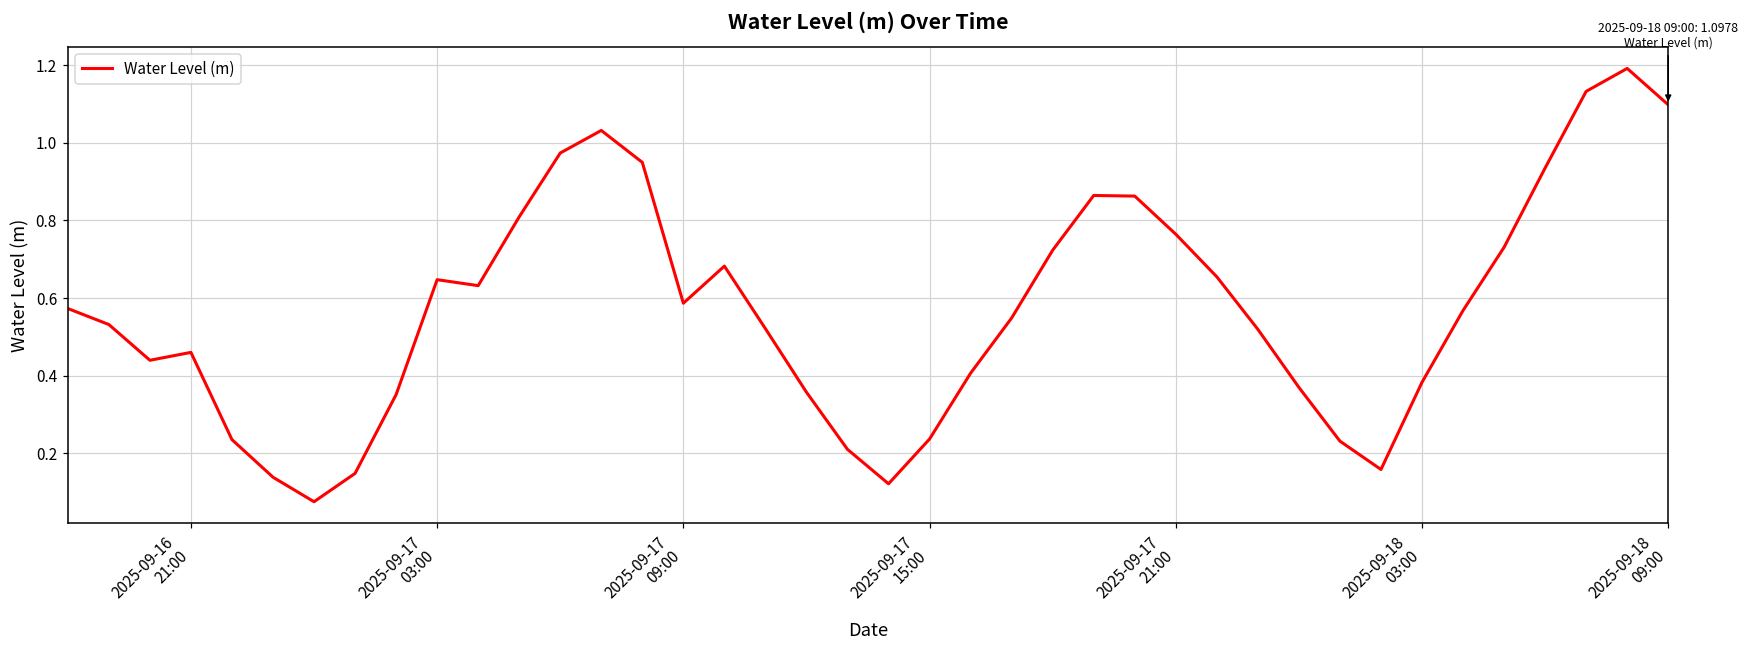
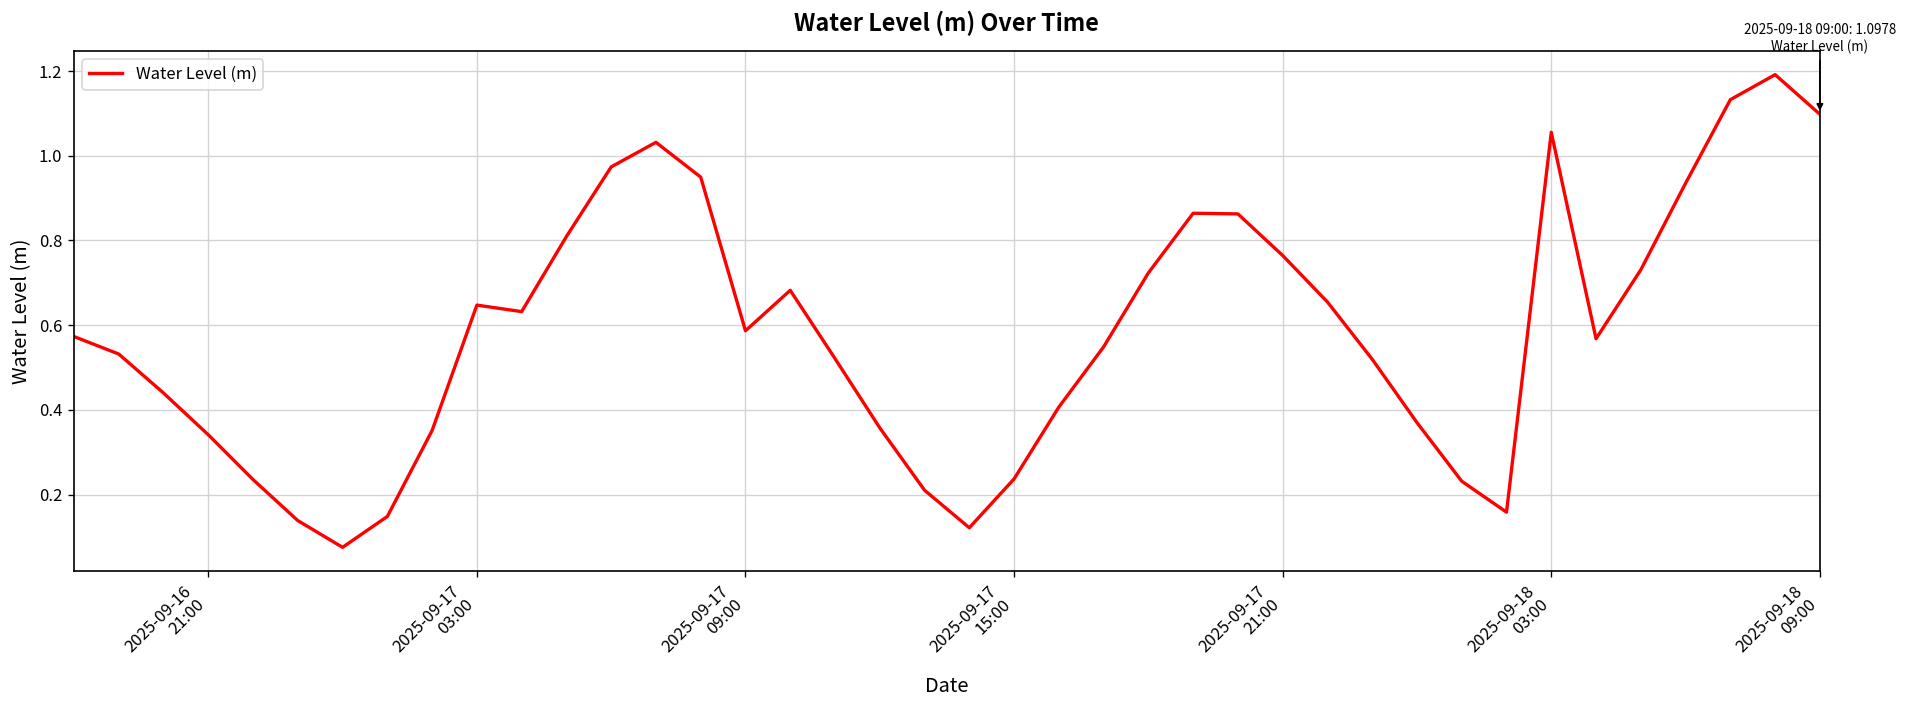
  {
-   "2025-09-16 21:00": 0.46,
+   "2025-09-16 21:00": 0.34,
    "2025-09-17 03:00": 0.65,
    "2025-09-17 09:00": 0.59,
    "2025-09-17 15:00": 0.24,
    "2025-09-17 21:00": 0.76,
-   "2025-09-18 03:00": 0.38
+   "2025-09-18 03:00": 1.06
  }
